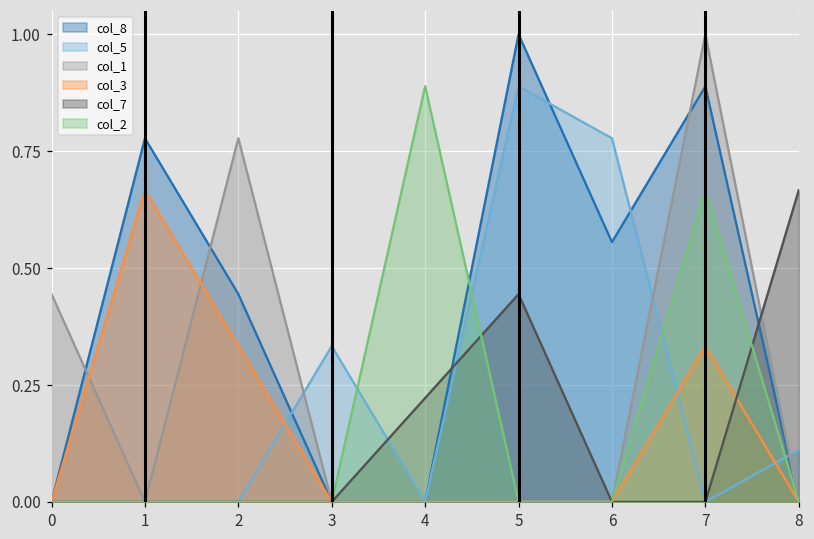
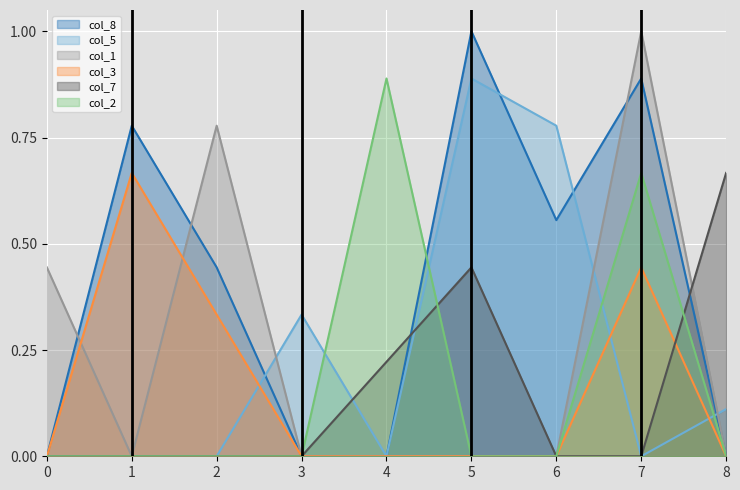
  {
    "col_3": {
      "1": 0.67,
      "2": 0.33,
-     "7": 0.33
+     "7": 0.44
    },
    "col_7": {
      "4": 0.22,
      "5": 0.44,
      "8": 0.67
    }
  }
